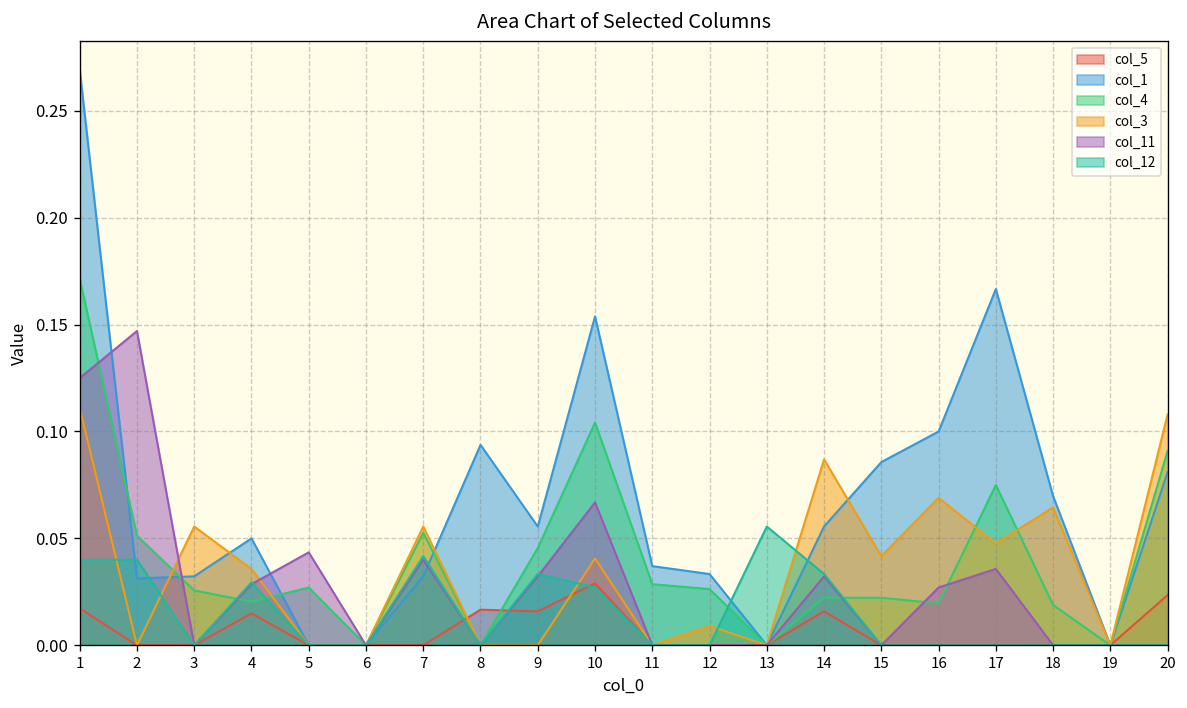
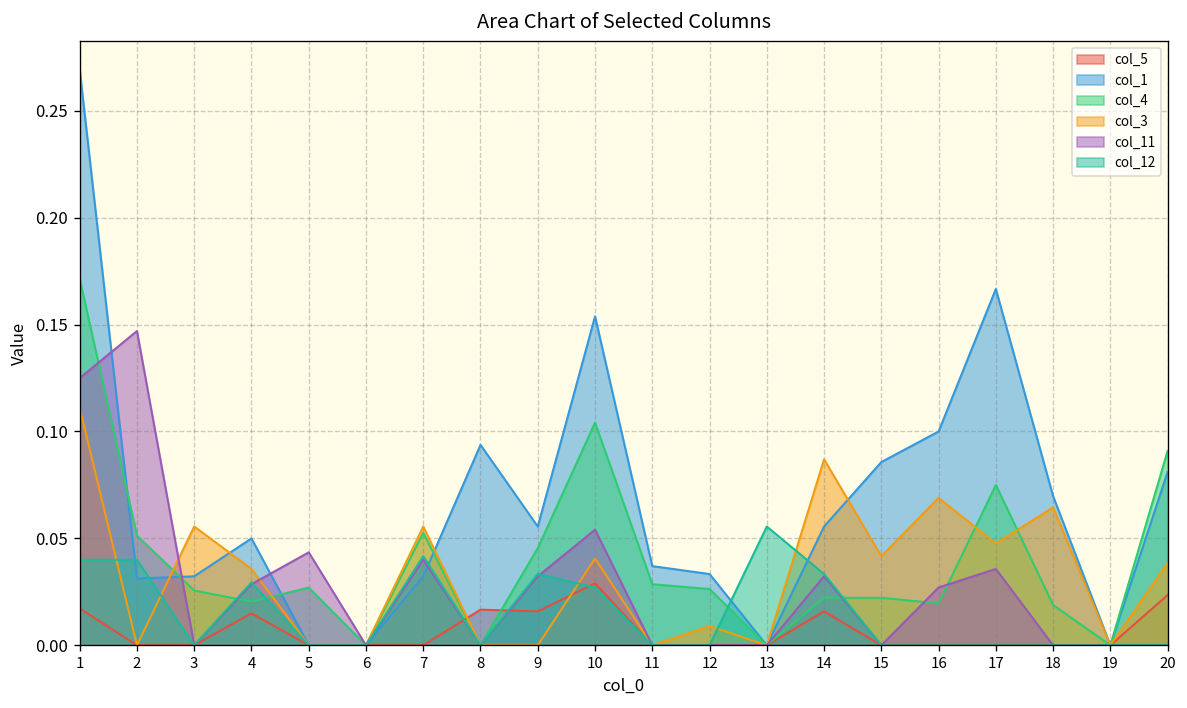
  {
    "col_5": {
      "1": 0.017,
      "4": 0.015,
      "7": 0.000,
      "8": 0.017,
      "9": 0.016,
      "10": 0.029,
      "14": 0.016,
      "20": 0.023
    },
    "col_3": {
      "1": 0.111,
      "3": 0.056,
      "4": 0.036,
      "7": 0.056,
      "9": 0.000,
      "10": 0.041,
      "12": 0.009,
      "14": 0.087,
      "15": 0.042,
      "16": 0.069,
      "17": 0.048,
      "18": 0.065,
-     "20": 0.108
+     "20": 0.038
    },
    "col_11": {
      "1": 0.125,
      "2": 0.147,
      "5": 0.043,
      "7": 0.040,
-     "10": 0.067,
+     "10": 0.054,
      "16": 0.027,
      "17": 0.036
    }
  }
